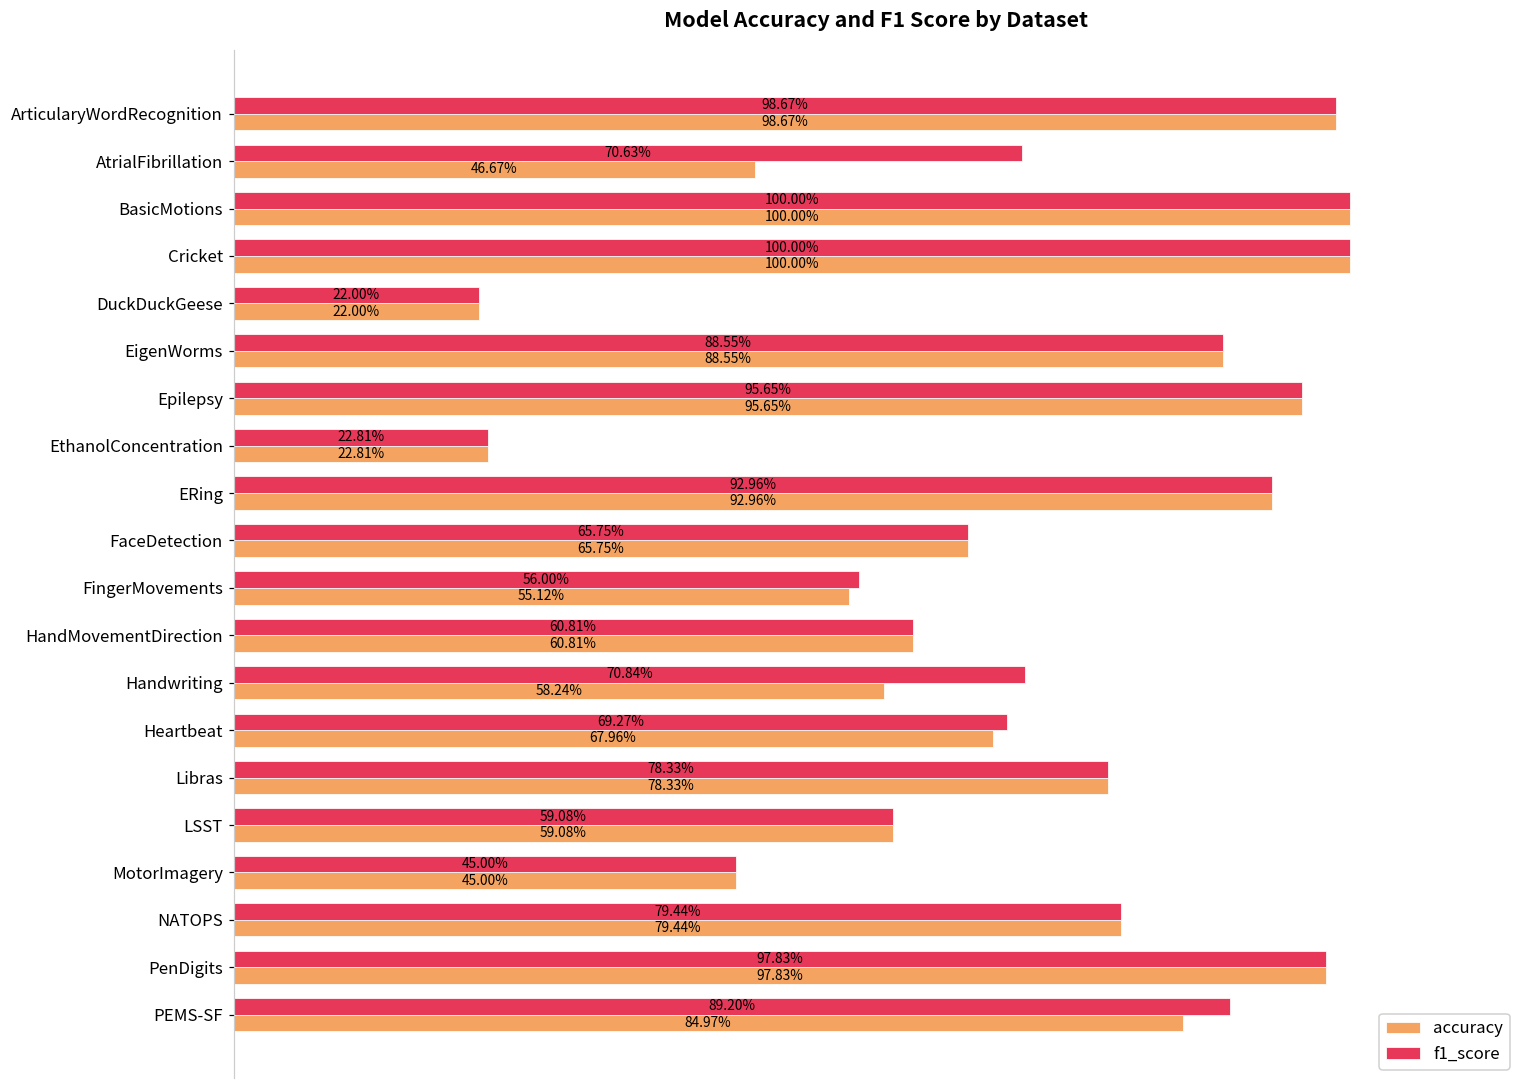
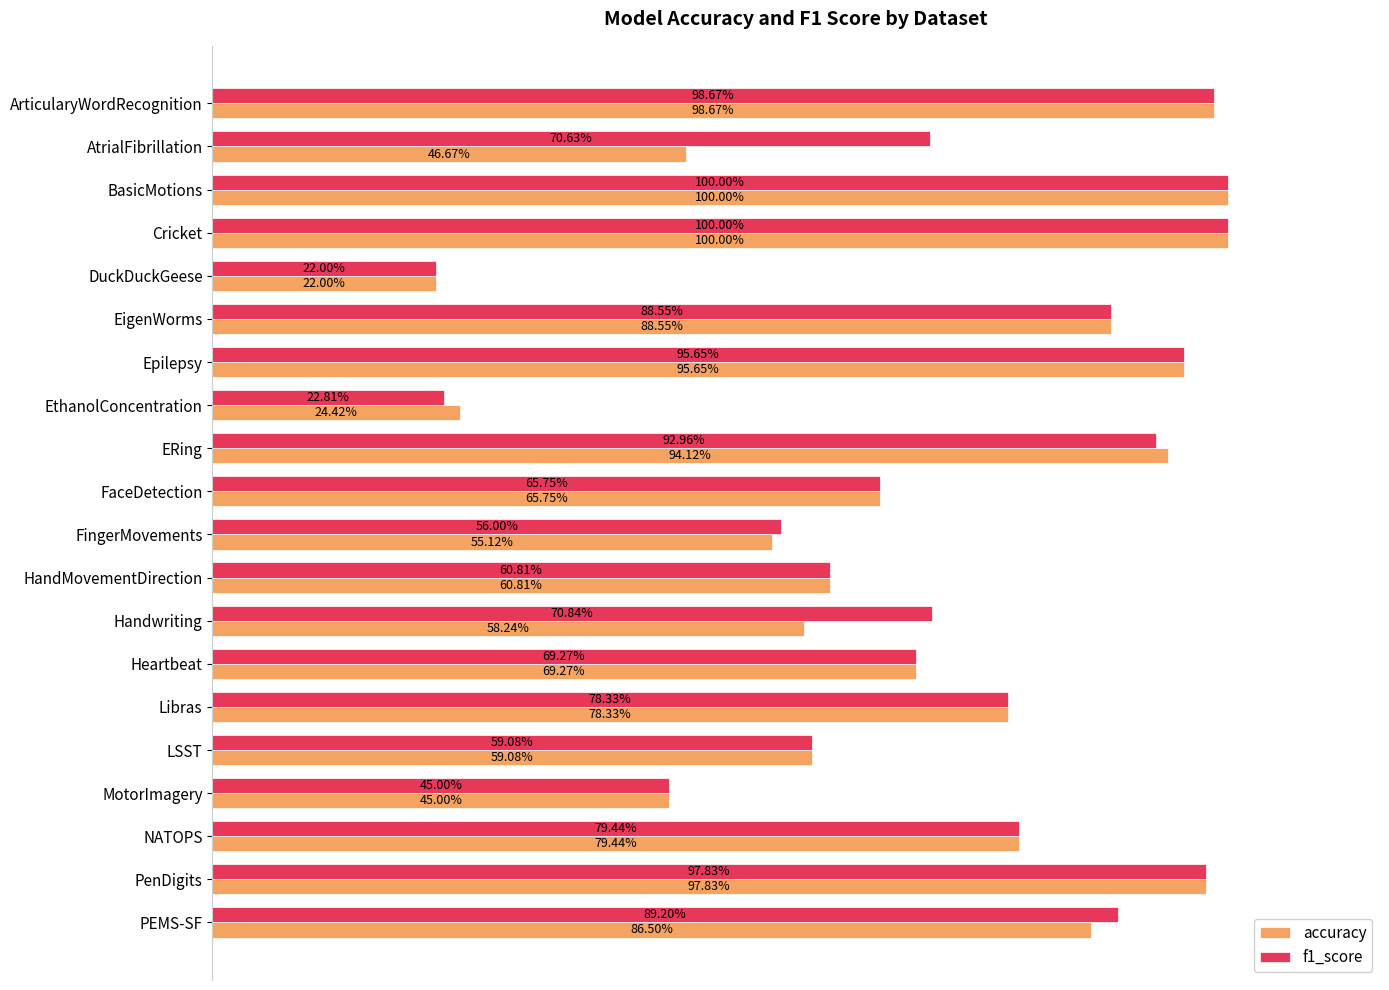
  {
    "accuracy": {
      "ArticularyWordRecognition": "98.67%",
      "AtrialFibrillation": "46.67%",
      "BasicMotions": "100.00%",
      "Cricket": "100.00%",
      "DuckDuckGeese": "22.00%",
      "EigenWorms": "88.55%",
      "Epilepsy": "95.65%",
-     "EthanolConcentration": "22.81%",
-     "ERing": "92.96%",
+     "EthanolConcentration": "24.42%",
+     "ERing": "94.12%",
      "FaceDetection": "65.75%",
      "FingerMovements": "55.12%",
      "HandMovementDirection": "60.81%",
      "Handwriting": "58.24%",
-     "Heartbeat": "67.96%",
+     "Heartbeat": "69.27%",
      "Libras": "78.33%",
      "LSST": "59.08%",
      "MotorImagery": "45.00%",
      "NATOPS": "79.44%",
      "PenDigits": "97.83%",
-     "PEMS-SF": "84.97%"
+     "PEMS-SF": "86.50%"
    },
    "f1_score": {
      "ArticularyWordRecognition": "98.67%",
      "AtrialFibrillation": "70.63%",
      "BasicMotions": "100.00%",
      "Cricket": "100.00%",
      "DuckDuckGeese": "22.00%",
      "EigenWorms": "88.55%",
      "Epilepsy": "95.65%",
      "EthanolConcentration": "22.81%",
      "ERing": "92.96%",
      "FaceDetection": "65.75%",
      "FingerMovements": "56.00%",
      "HandMovementDirection": "60.81%",
      "Handwriting": "70.84%",
      "Heartbeat": "69.27%",
      "Libras": "78.33%",
      "LSST": "59.08%",
      "MotorImagery": "45.00%",
      "NATOPS": "79.44%",
      "PenDigits": "97.83%",
      "PEMS-SF": "89.20%"
    }
  }
